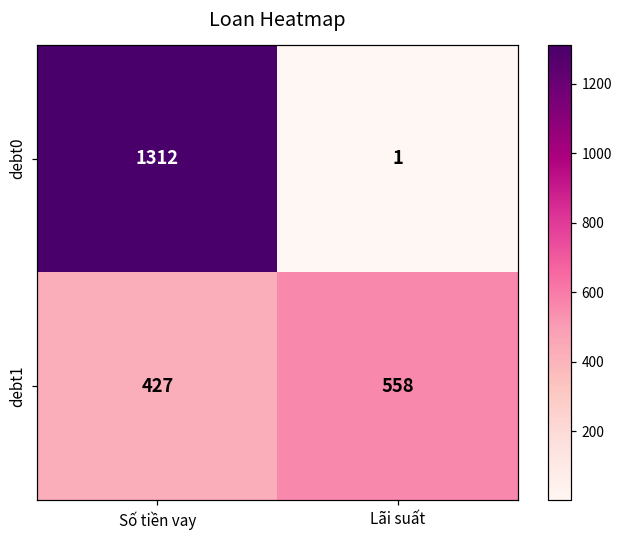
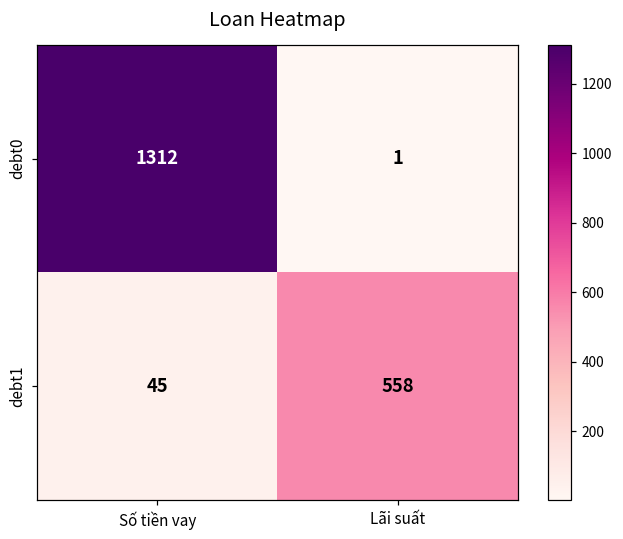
  {
    "debt0": {
      "Số tiền vay": 1312,
      "Lãi suất": 1
    },
    "debt1": {
-     "Số tiền vay": 427,
+     "Số tiền vay": 45,
      "Lãi suất": 558
    }
  }
